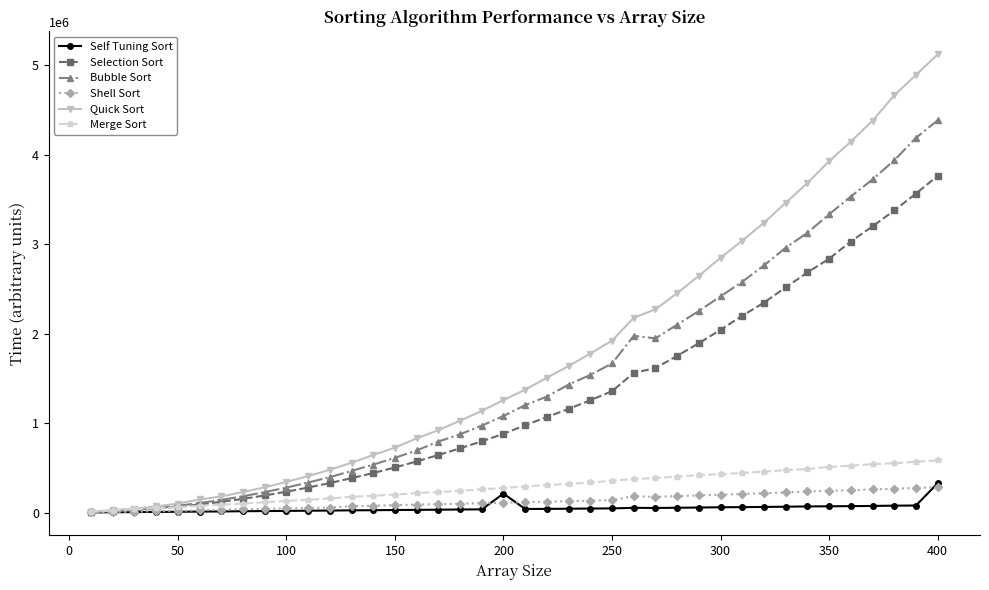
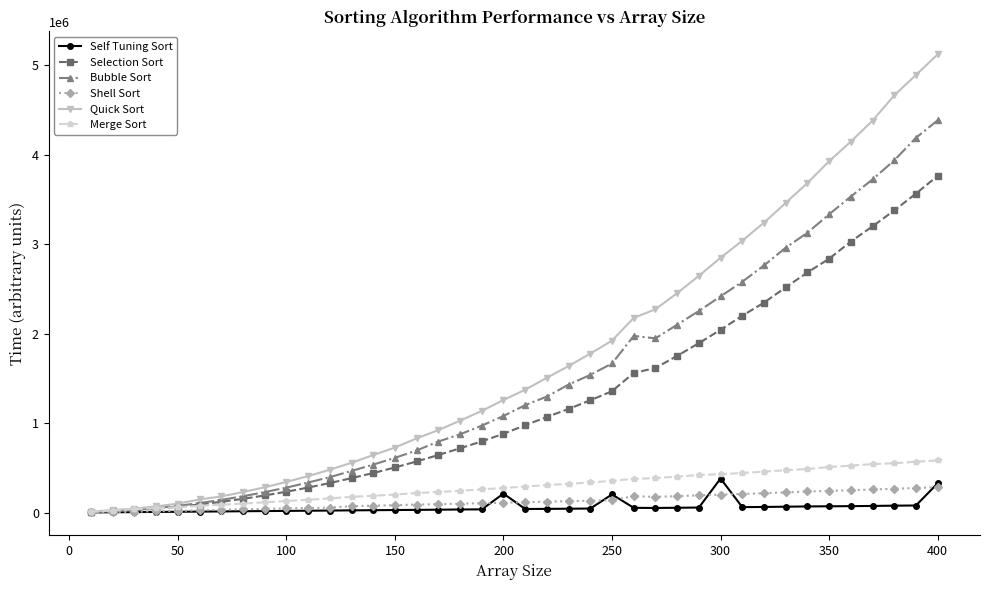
  {
    "Self Tuning Sort": {
      "150": 0,
      "200": 200000,
-     "250": 0,
-     "300": 100000,
+     "250": 200000,
+     "300": 400000,
      "350": 100000,
      "400": 300000
    }
  }
